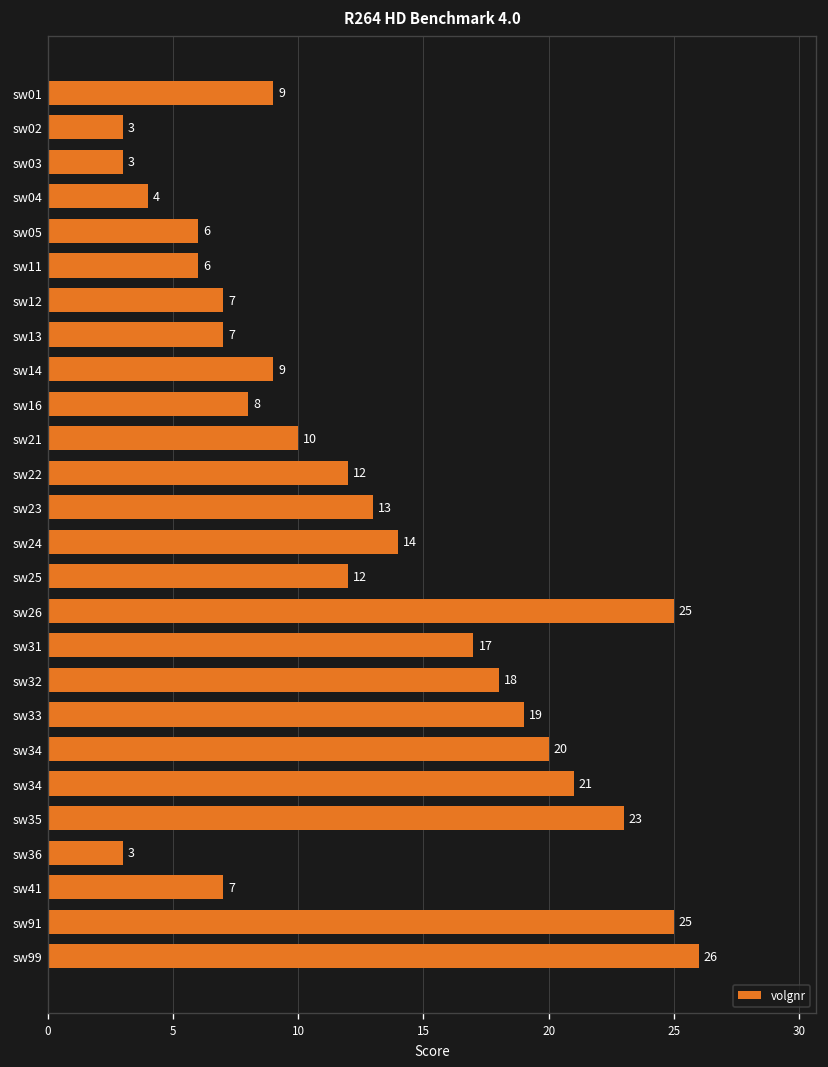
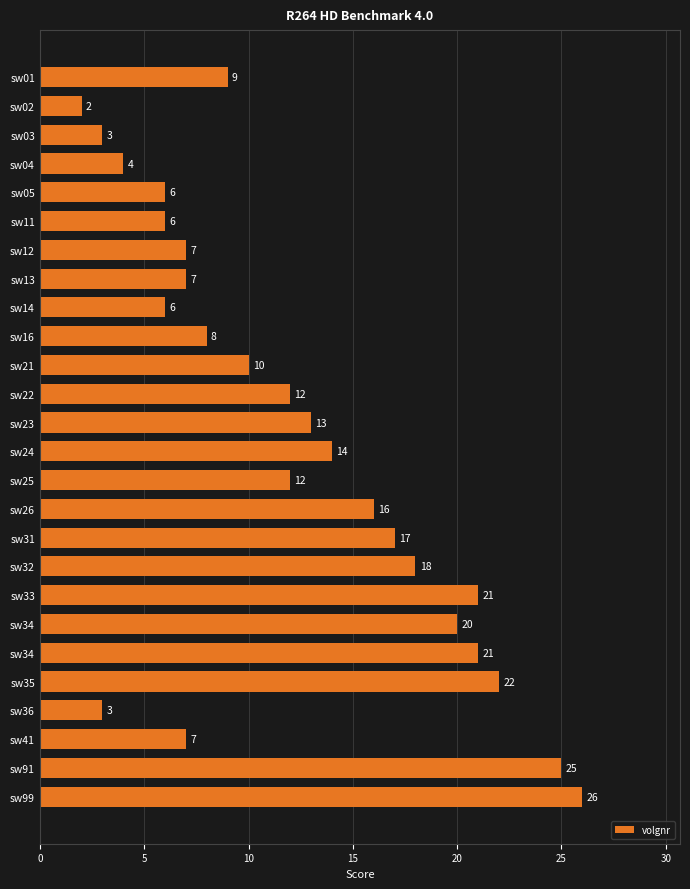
  {
    "sw01": 9,
-   "sw02": 3,
+   "sw02": 2,
    "sw03": 3,
    "sw04": 4,
    "sw05": 6,
    "sw11": 6,
    "sw12": 7,
    "sw13": 7,
-   "sw14": 9,
+   "sw14": 6,
    "sw16": 8,
    "sw21": 10,
    "sw22": 12,
    "sw23": 13,
    "sw24": 14,
    "sw25": 12,
-   "sw26": 25,
+   "sw26": 16,
    "sw31": 17,
    "sw32": 18,
-   "sw33": 19,
-   "sw35": 23,
+   "sw33": 21,
+   "sw35": 22,
    "sw36": 3,
    "sw41": 7,
    "sw91": 25,
    "sw99": 26
  }
